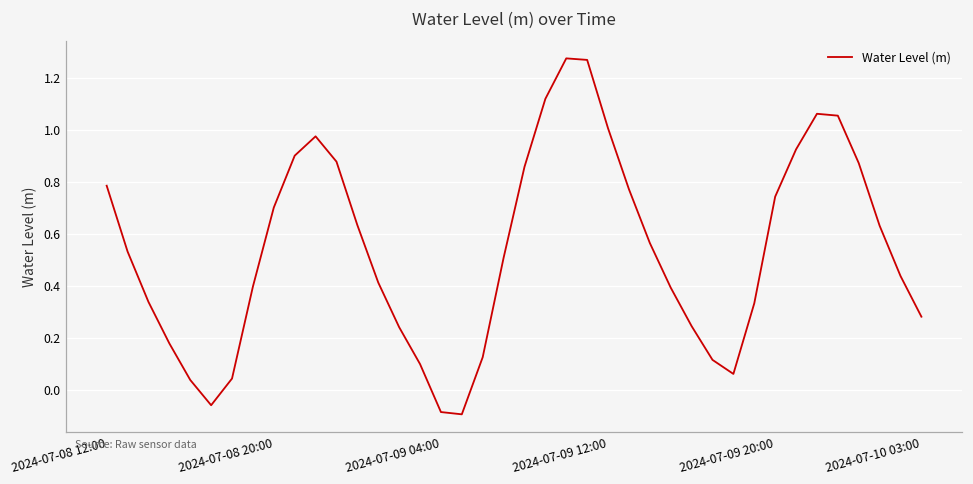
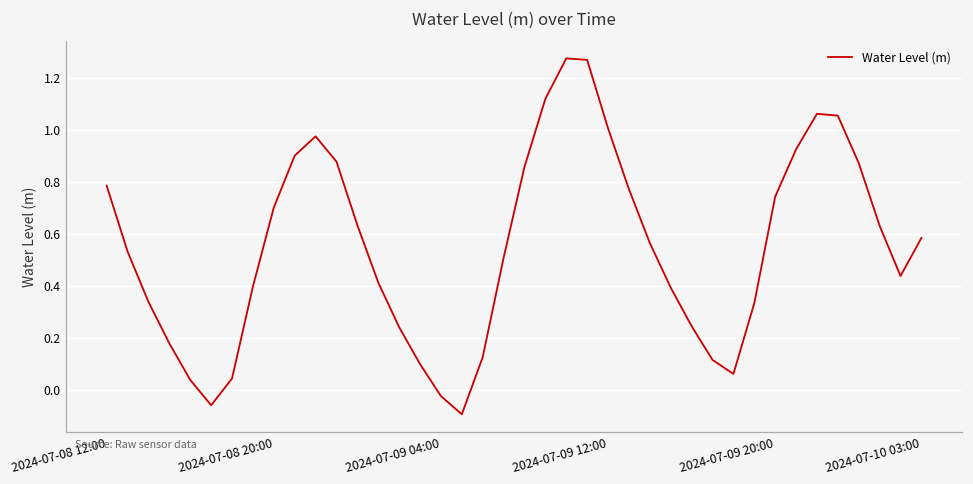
  {
    "2024-07-08 12:00": 0.79,
    "2024-07-08 20:00": 0.70,
-   "2024-07-09 04:00": -0.09,
+   "2024-07-09 04:00": -0.02,
    "2024-07-09 12:00": 1.01,
    "2024-07-09 20:00": 0.74,
-   "2024-07-10 03:00": 0.28
+   "2024-07-10 03:00": 0.58
  }
